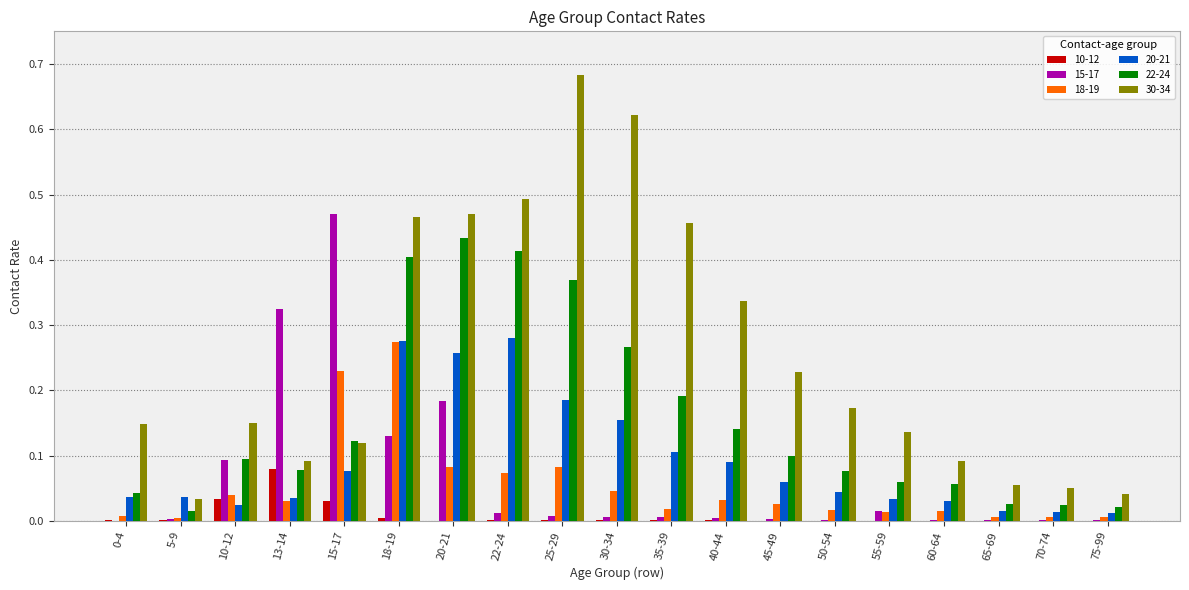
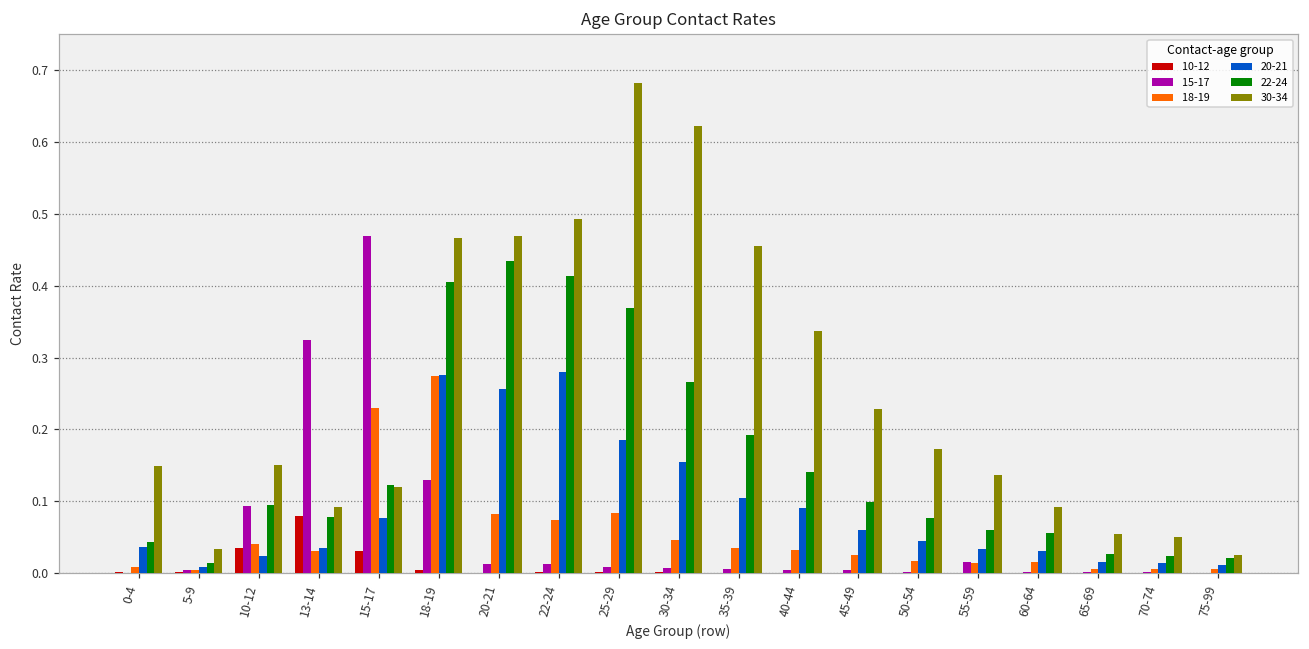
  {
    "10-12": {
      "10-12": 0.03,
      "13-14": 0.08,
      "15-17": 0.03,
      "18-19": 0.00
    },
    "15-17": {
      "0-4": 0.00,
      "10-12": 0.09,
      "13-14": 0.33,
      "15-17": 0.47,
      "18-19": 0.13,
-     "20-21": 0.18,
+     "20-21": 0.01,
      "22-24": 0.01,
      "25-29": 0.01,
      "30-34": 0.01,
      "35-39": 0.01,
      "40-44": 0.00,
      "55-59": 0.02
    },
    "18-19": {
      "0-4": 0.01,
      "5-9": 0.00,
      "10-12": 0.04,
      "13-14": 0.03,
      "15-17": 0.23,
      "18-19": 0.27,
      "20-21": 0.08,
      "22-24": 0.07,
      "25-29": 0.08,
      "30-34": 0.05,
-     "35-39": 0.02,
+     "35-39": 0.03,
      "40-44": 0.03,
      "45-49": 0.03,
      "50-54": 0.02,
      "55-59": 0.01,
      "60-64": 0.02,
      "65-69": 0.01,
      "70-74": 0.01,
      "75-99": 0.01
    },
    "20-21": {
      "0-4": 0.04,
-     "5-9": 0.04,
+     "5-9": 0.01,
      "10-12": 0.02,
      "13-14": 0.03,
      "15-17": 0.08,
      "18-19": 0.28,
      "20-21": 0.26,
      "22-24": 0.28,
      "25-29": 0.19,
      "30-34": 0.16,
      "35-39": 0.11,
      "40-44": 0.09,
      "45-49": 0.06,
      "50-54": 0.04,
      "55-59": 0.03,
      "60-64": 0.03,
      "65-69": 0.02,
      "70-74": 0.01,
      "75-99": 0.01
    },
    "22-24": {
      "0-4": 0.04,
      "5-9": 0.01,
      "10-12": 0.09,
      "13-14": 0.08,
      "15-17": 0.12,
      "18-19": 0.41,
      "20-21": 0.43,
      "22-24": 0.41,
      "25-29": 0.37,
      "30-34": 0.27,
      "35-39": 0.19,
      "40-44": 0.14,
      "45-49": 0.10,
      "50-54": 0.08,
      "55-59": 0.06,
      "60-64": 0.06,
      "65-69": 0.03,
      "70-74": 0.02,
      "75-99": 0.02
    },
    "30-34": {
      "0-4": 0.15,
      "5-9": 0.03,
      "10-12": 0.15,
      "13-14": 0.09,
      "15-17": 0.12,
      "18-19": 0.47,
      "20-21": 0.47,
      "22-24": 0.49,
      "25-29": 0.68,
      "30-34": 0.62,
      "35-39": 0.46,
      "40-44": 0.34,
      "45-49": 0.23,
      "50-54": 0.17,
      "55-59": 0.14,
      "60-64": 0.09,
      "65-69": 0.05,
      "70-74": 0.05,
-     "75-99": 0.04
+     "75-99": 0.02
    }
  }
